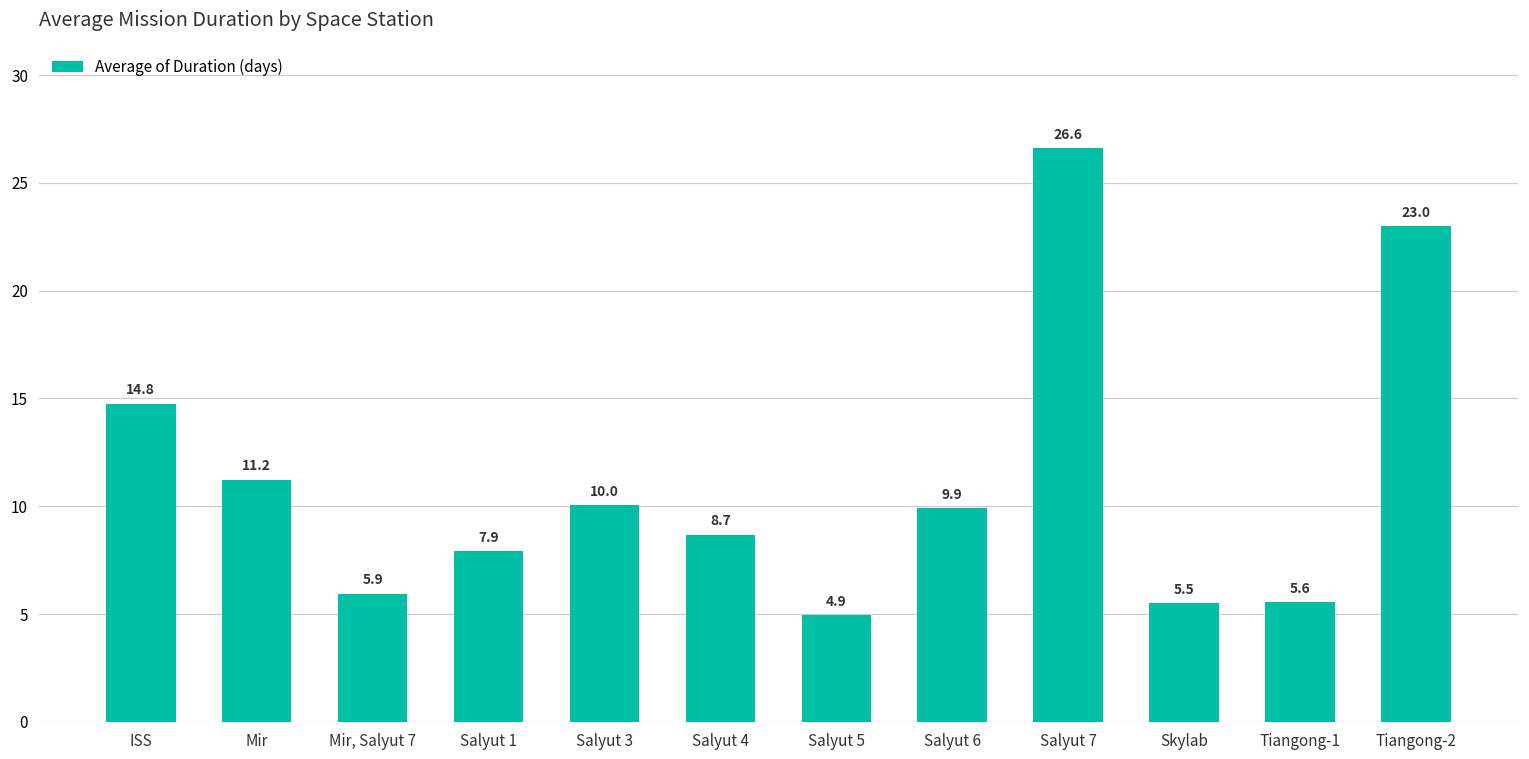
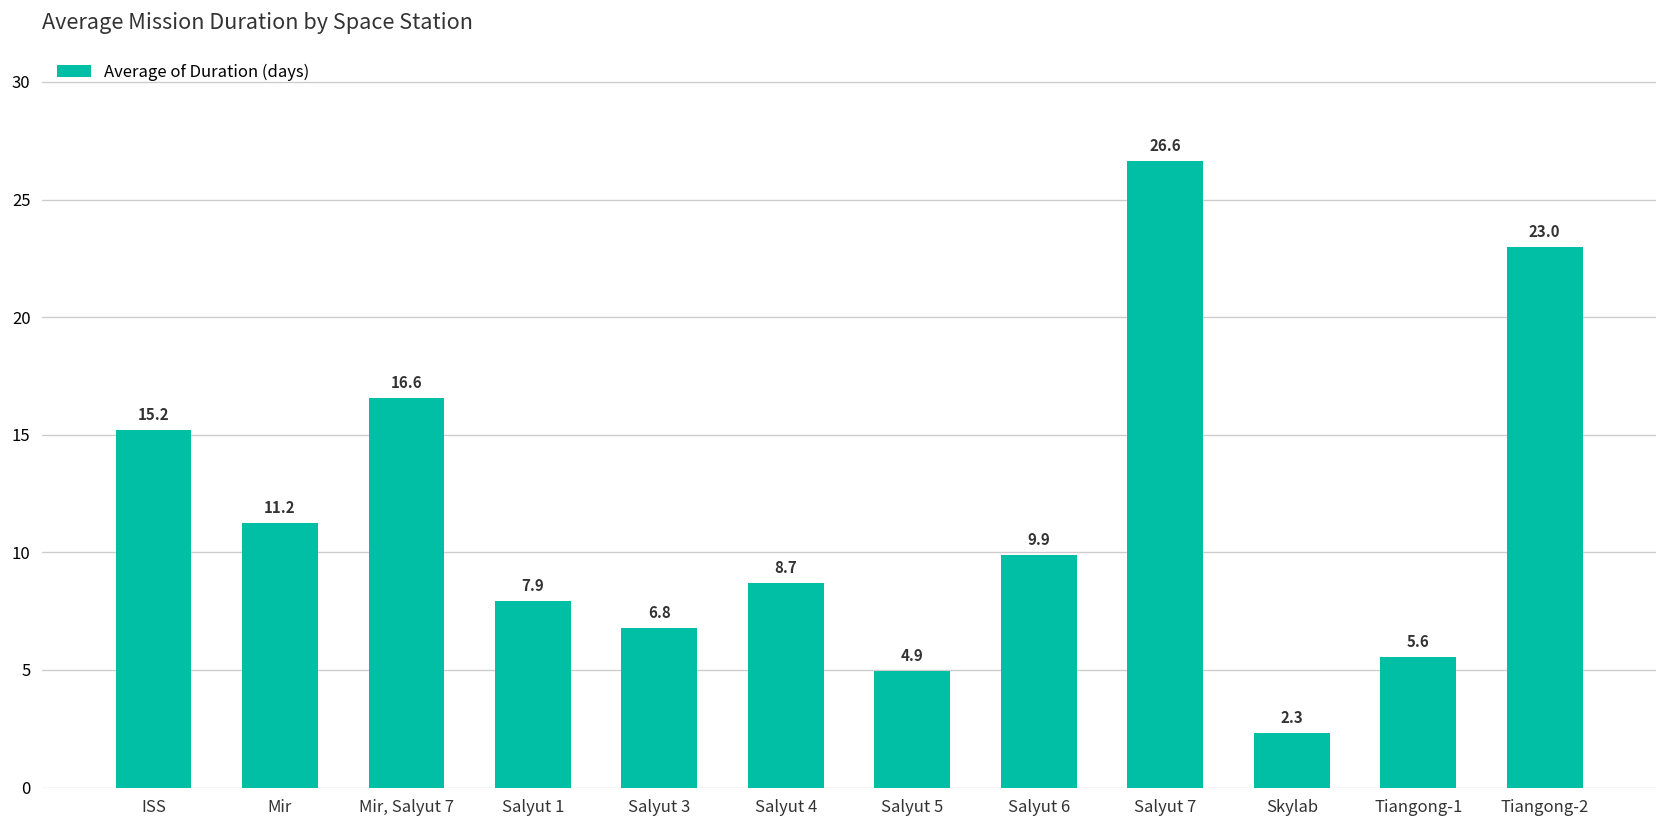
  {
-   "ISS": 14.8,
+   "ISS": 15.2,
    "Mir": 11.2,
-   "Mir, Salyut 7": 5.9,
+   "Mir, Salyut 7": 16.6,
    "Salyut 1": 7.9,
-   "Salyut 3": 10.0,
+   "Salyut 3": 6.8,
    "Salyut 4": 8.7,
    "Salyut 5": 4.9,
    "Salyut 6": 9.9,
    "Salyut 7": 26.6,
-   "Skylab": 5.5,
+   "Skylab": 2.3,
    "Tiangong-1": 5.6,
    "Tiangong-2": 23.0
  }
